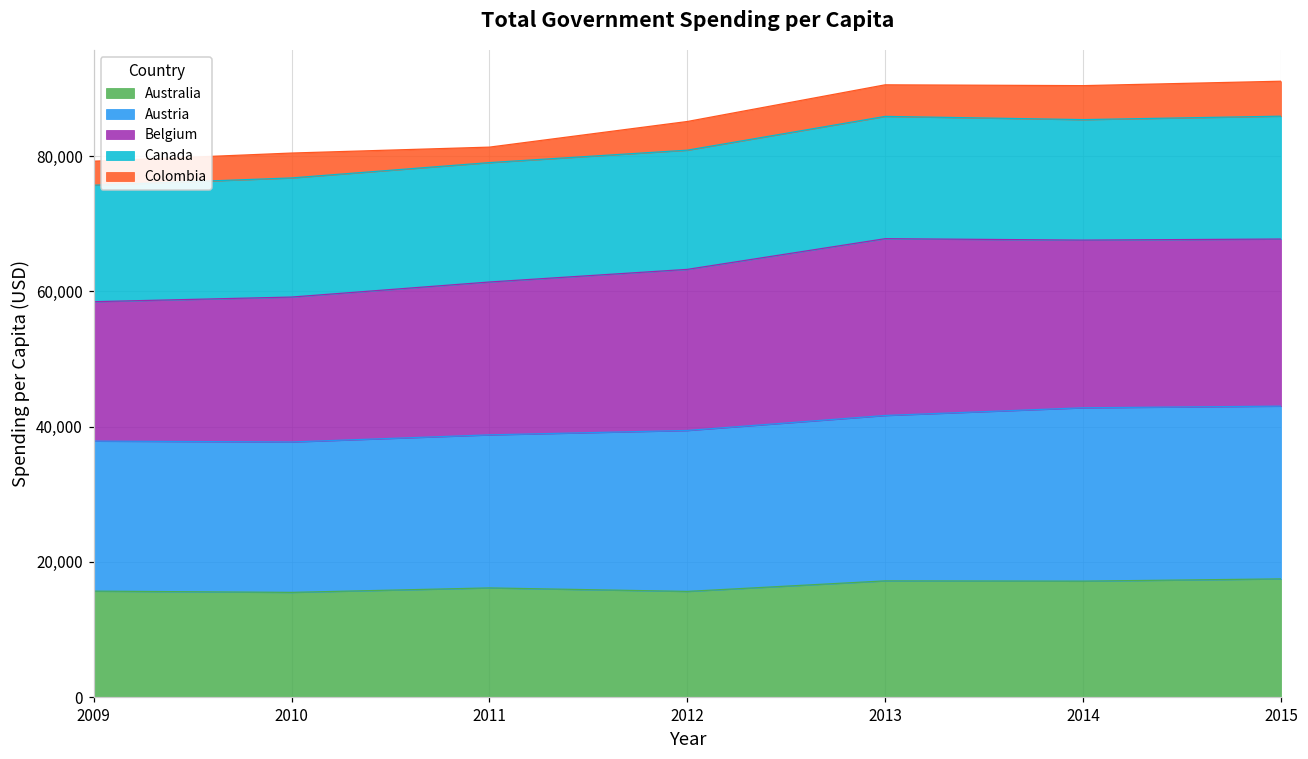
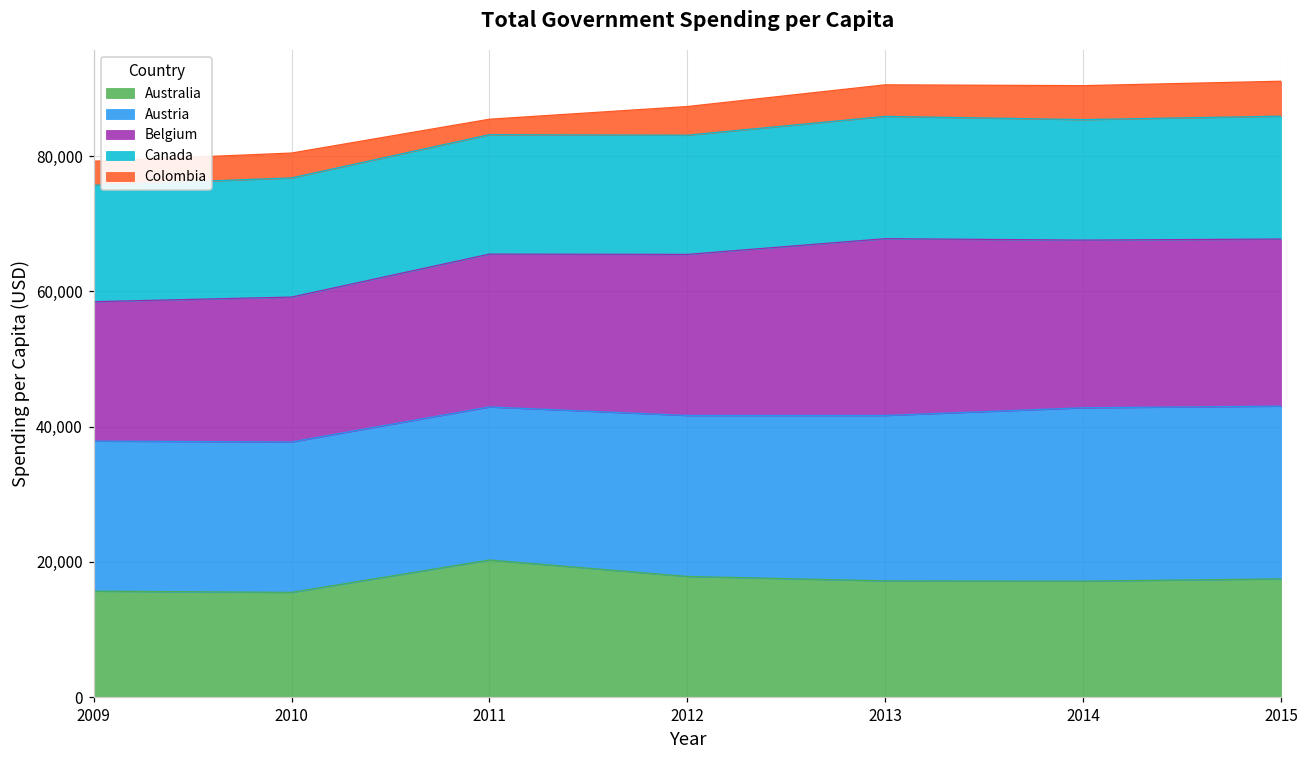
  {
    "Australia": {
      "2009": "16,000",
      "2010": "15,000",
-     "2011": "16,000",
-     "2012": "16,000",
+     "2011": "20,000",
+     "2012": "18,000",
      "2013": "17,000",
      "2014": "17,000",
      "2015": "17,000"
    },
    "Belgium": {
      "2009": "21,000",
      "2010": "21,000",
      "2011": "23,000",
      "2012": "24,000",
      "2013": "26,000",
      "2014": "25,000",
      "2015": "25,000"
    },
    "Colombia": {
      "2009": "4,000",
      "2010": "4,000",
      "2011": "2,000",
      "2012": "4,000",
      "2013": "5,000",
      "2014": "5,000",
      "2015": "5,000"
    }
  }
